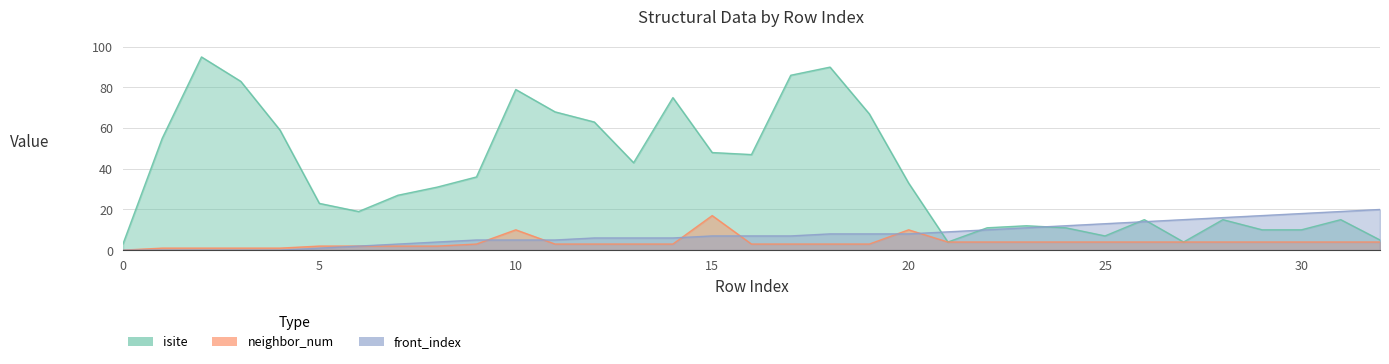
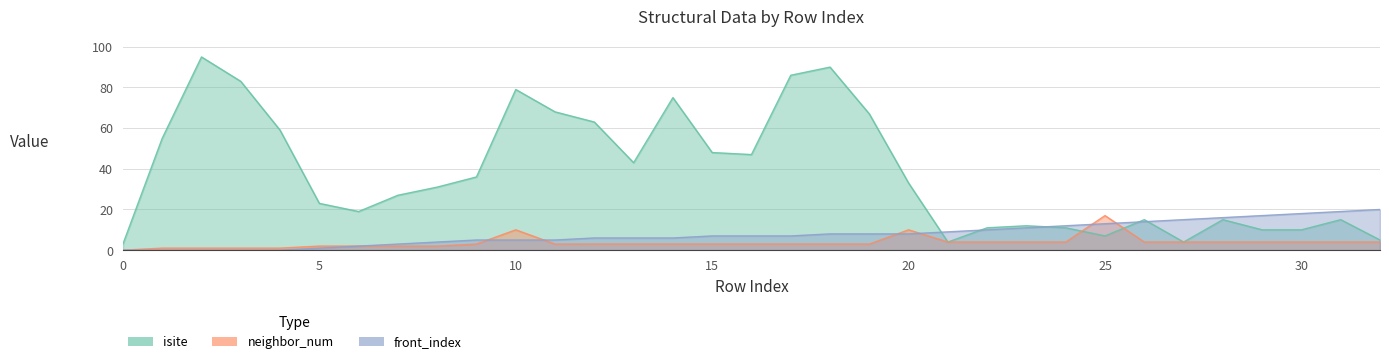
  {
    "neighbor_num": {
      "10": 10,
-     "15": 17,
+     "15": 3,
      "20": 10,
-     "25": 4,
+     "25": 17,
      "30": 4
    }
  }
